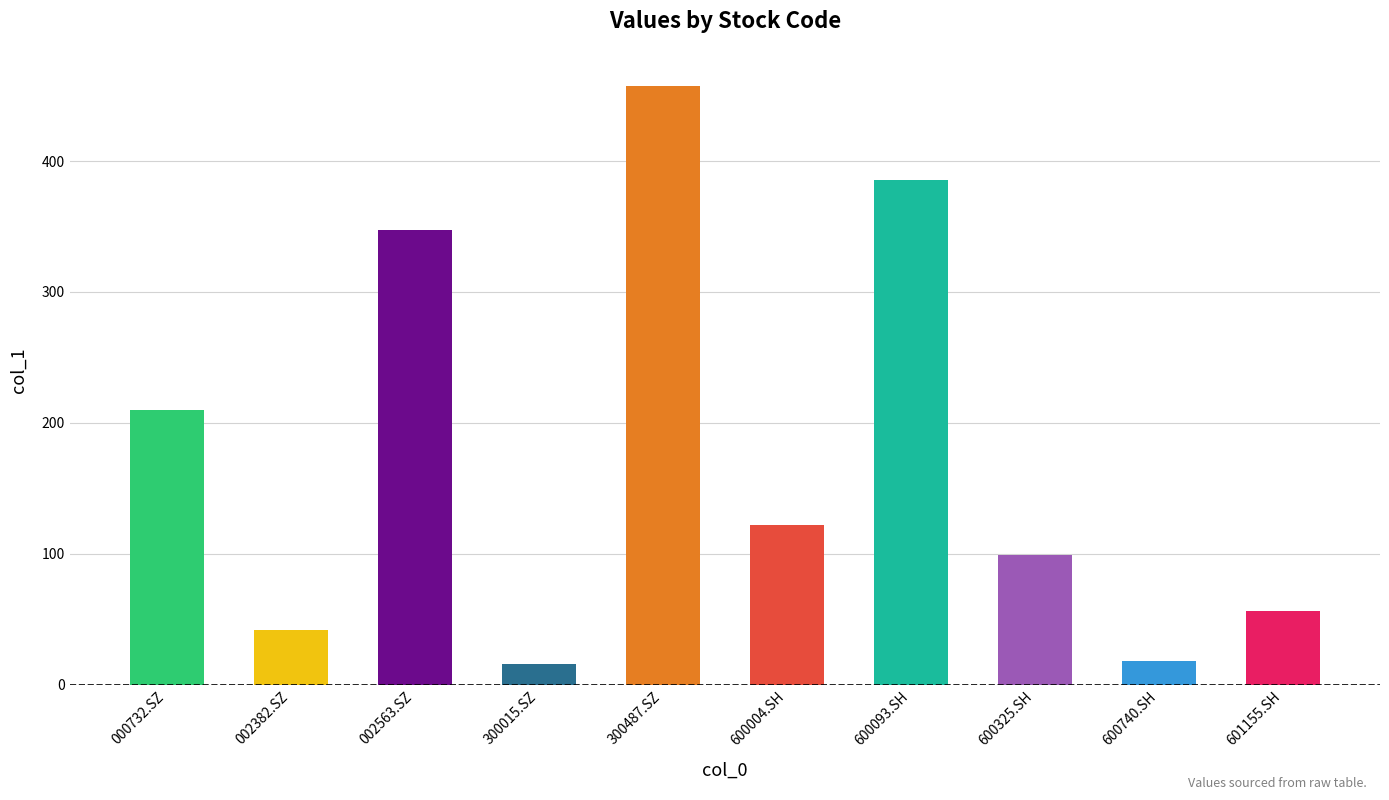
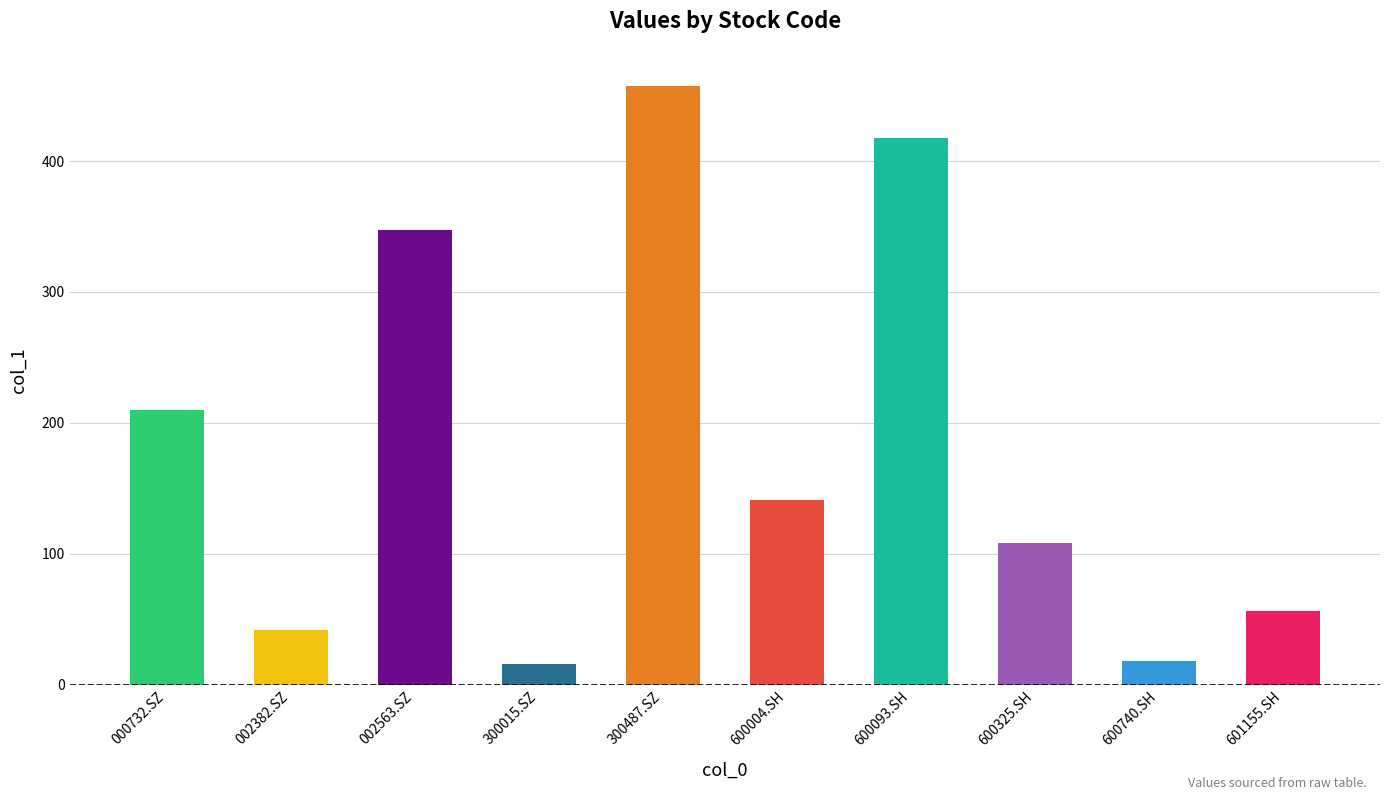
  {
    "000732.SZ": 210,
    "002382.SZ": 41,
    "002563.SZ": 347,
    "300015.SZ": 16,
    "300487.SZ": 457,
-   "600004.SH": 122,
-   "600093.SH": 386,
-   "600325.SH": 99,
+   "600004.SH": 141,
+   "600093.SH": 417,
+   "600325.SH": 108,
    "600740.SH": 18,
    "601155.SH": 57
  }
